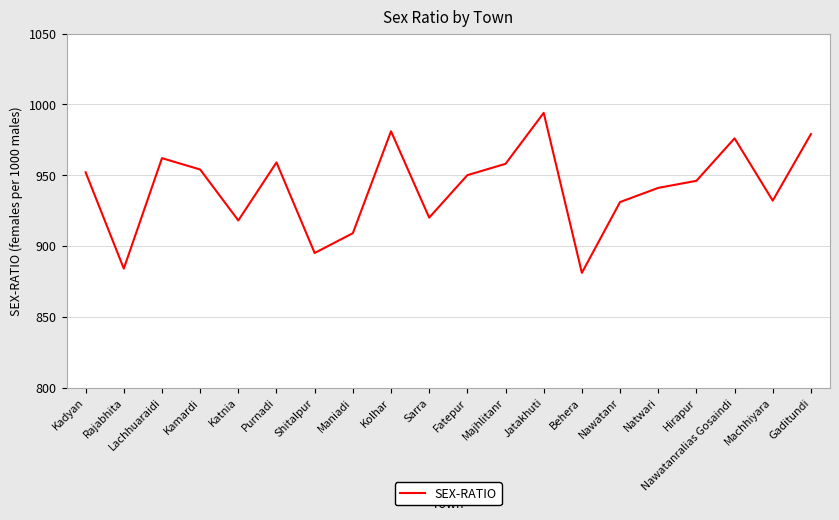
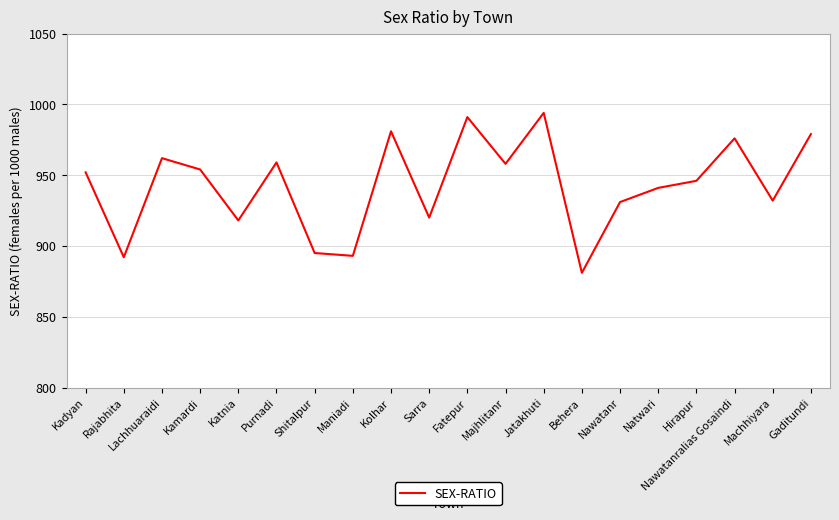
  {
    "Kadyan": 952,
-   "Rajabhita": 884,
+   "Rajabhita": 892,
    "Lachhuaraidi": 962,
    "Kamardi": 954,
    "Katnia": 918,
    "Purnadi": 959,
    "Shitalpur": 895,
-   "Maniadi": 909,
+   "Maniadi": 893,
    "Kolhar": 981,
    "Sarra": 920,
-   "Fatepur": 950,
+   "Fatepur": 991,
    "Majhlitanr": 958,
    "Jatakhuti": 994,
    "Behera": 881,
    "Nawatanr": 931,
    "Natwari": 941,
    "Hirapur": 946,
    "Nawatanralias Gosaindi": 976,
    "Machhiyara": 932,
    "Gaditundi": 979
  }
